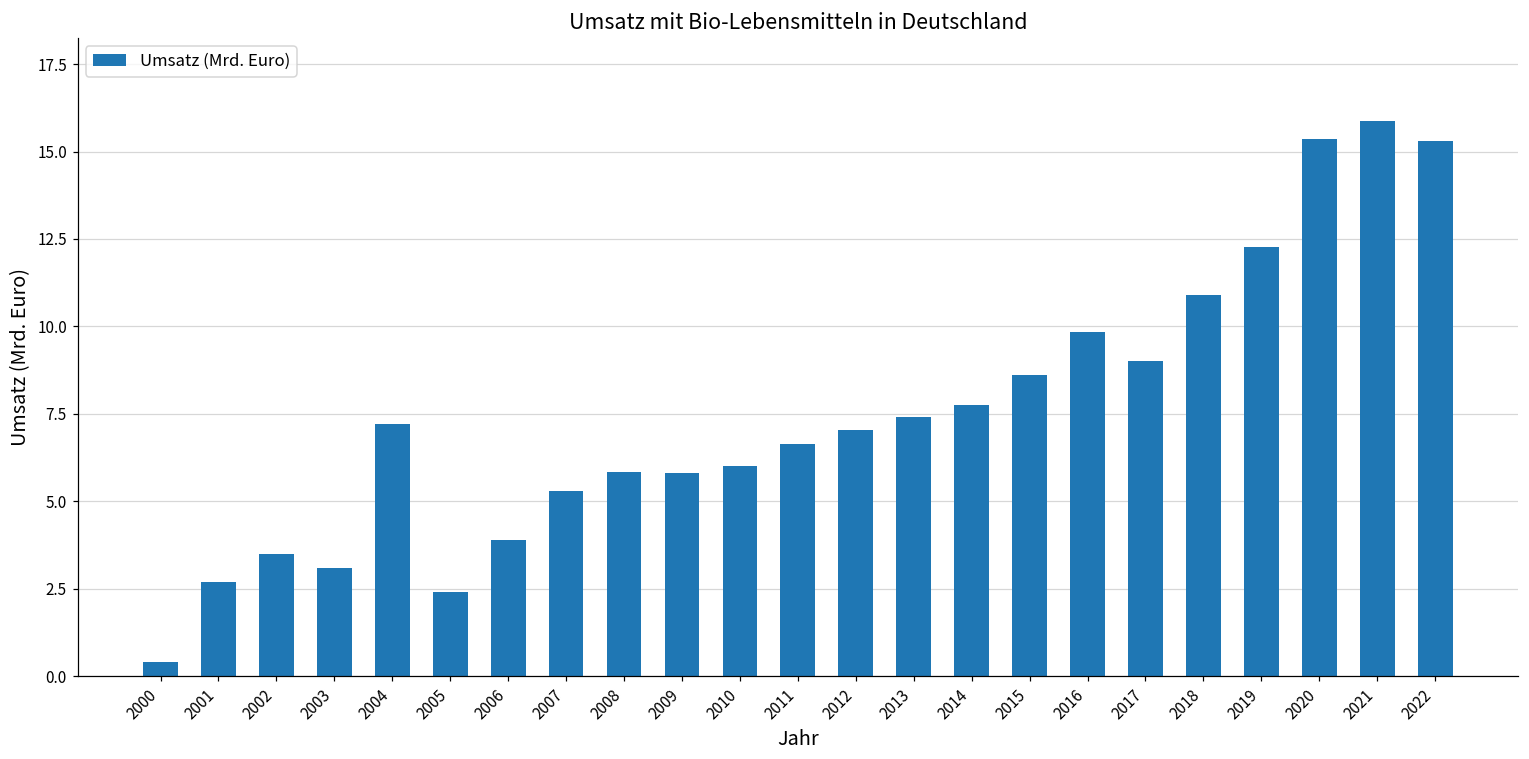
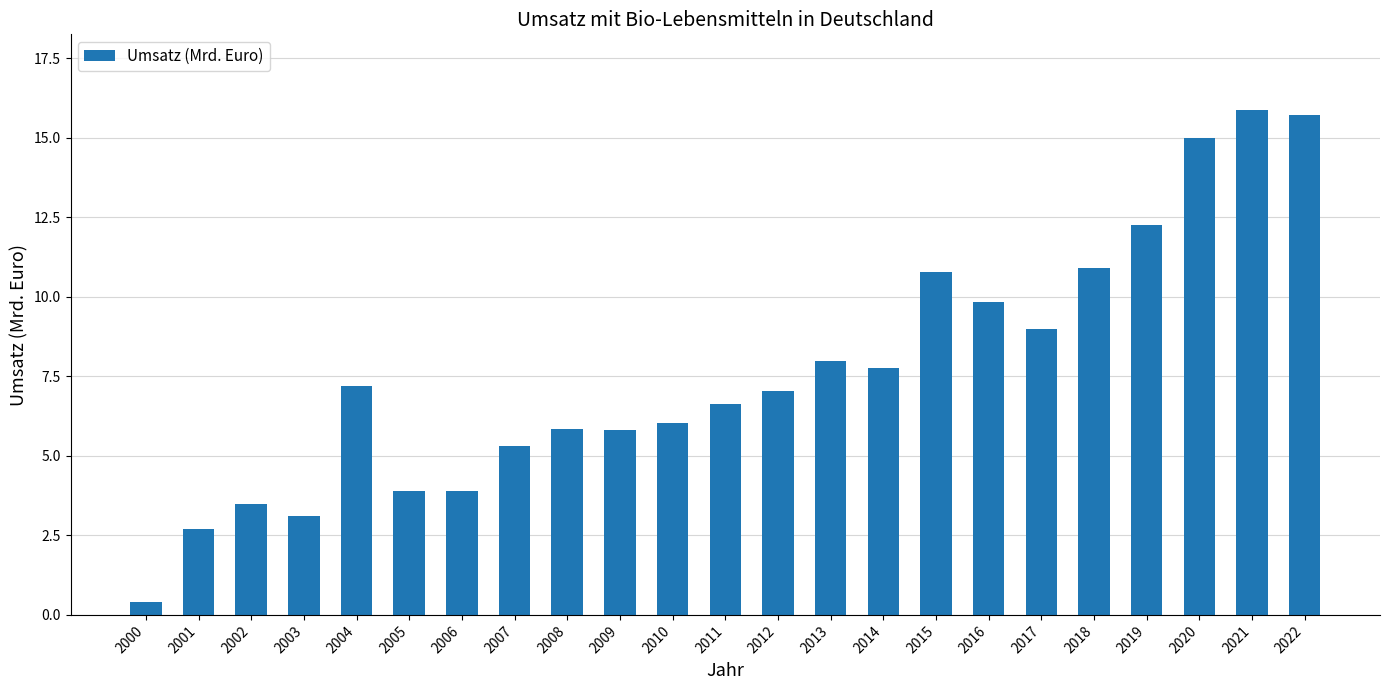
  {
    "2000": 0.4,
    "2001": 2.7,
    "2002": 3.5,
    "2003": 3.1,
    "2004": 7.2,
-   "2005": 2.4,
+   "2005": 3.9,
    "2006": 3.9,
    "2007": 5.3,
    "2008": 5.9,
    "2009": 5.8,
    "2010": 6.0,
    "2011": 6.6,
    "2012": 7.0,
-   "2013": 7.4,
+   "2013": 8.0,
    "2014": 7.8,
-   "2015": 8.6,
+   "2015": 10.8,
    "2016": 9.8,
    "2017": 9.0,
    "2018": 10.9,
    "2019": 12.3,
-   "2020": 15.4,
+   "2020": 15.0,
    "2021": 15.9,
-   "2022": 15.3
+   "2022": 15.7
  }
